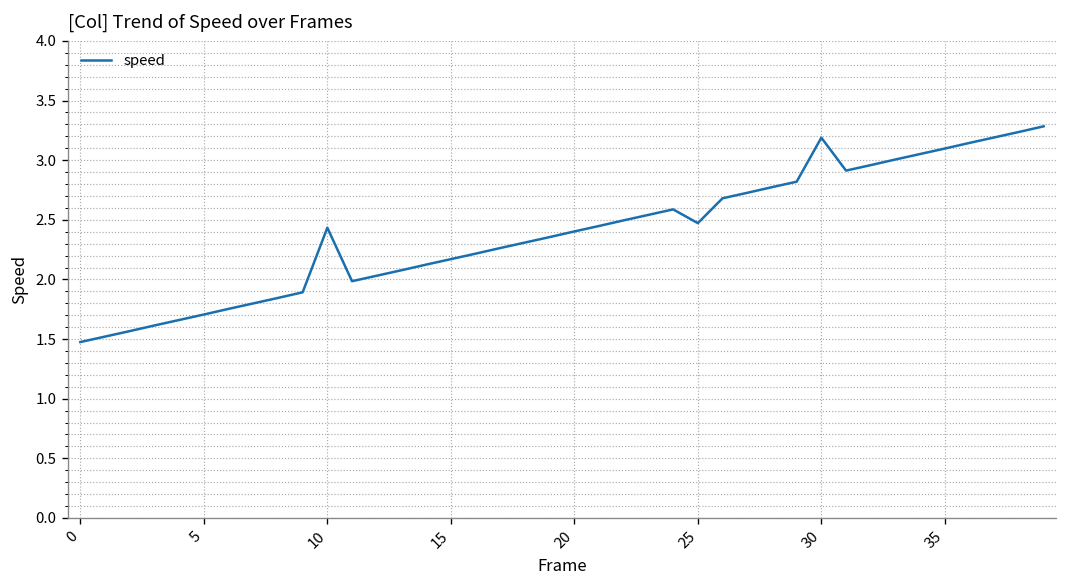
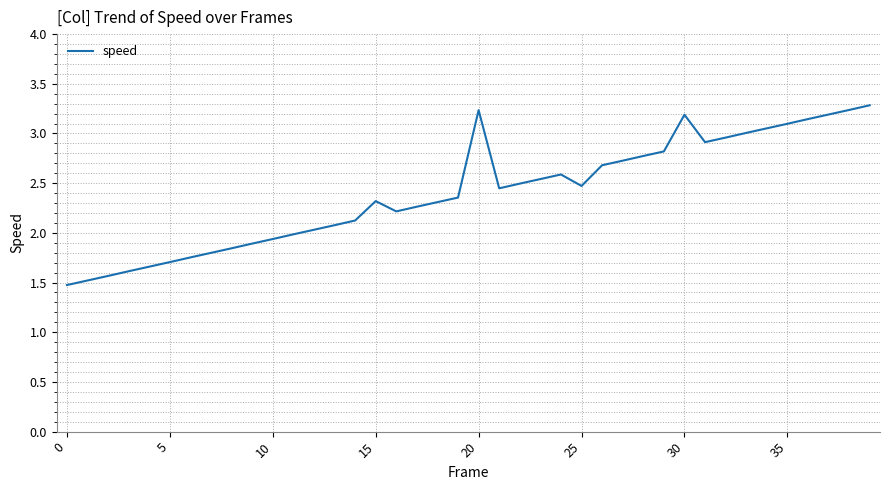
  {
    "0": 1.5,
    "5": 1.7,
-   "10": 2.4,
-   "15": 2.2,
-   "20": 2.4,
+   "10": 1.9,
+   "15": 2.3,
+   "20": 3.2,
    "25": 2.5,
    "30": 3.2,
    "35": 3.1
  }
